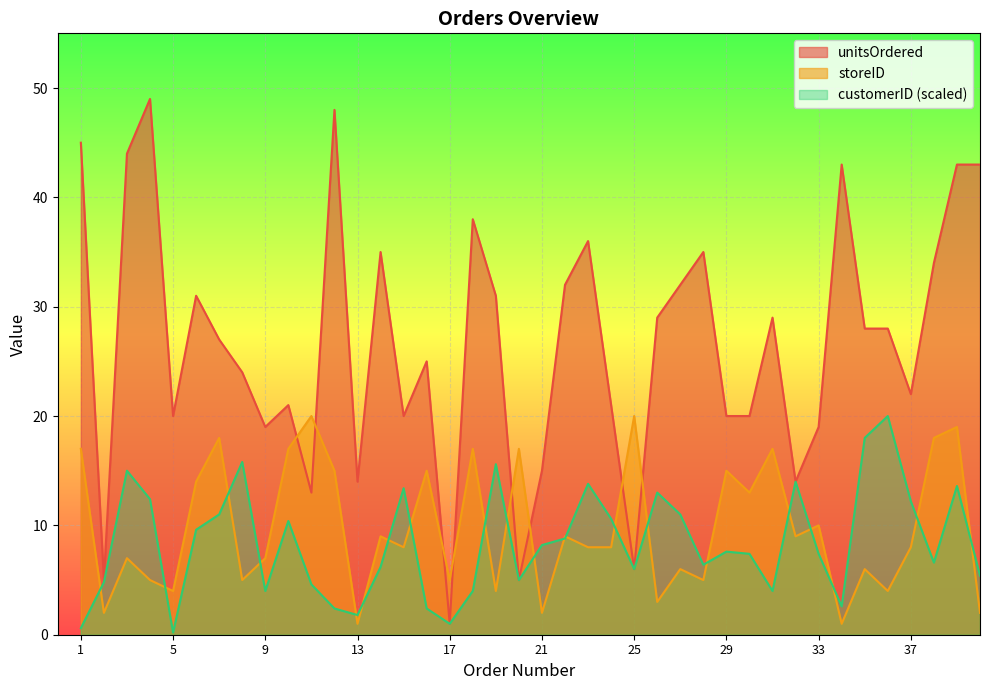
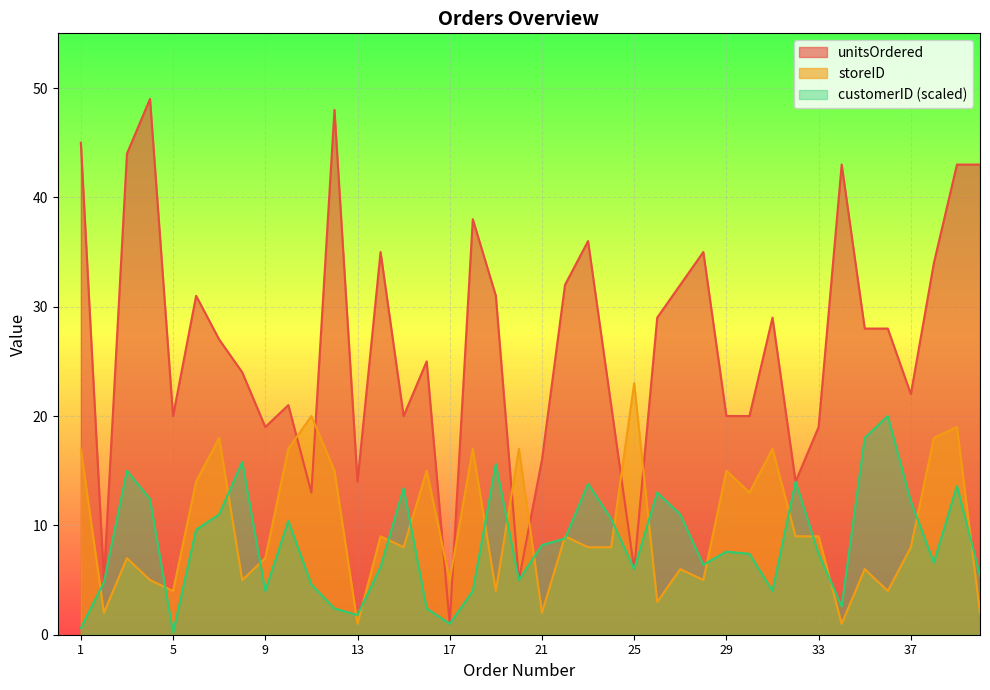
  {
    "unitsOrdered": {
      "1": 45,
      "5": 20,
      "9": 19,
      "13": 14,
-     "21": 15,
+     "21": 16,
      "29": 20,
      "33": 19,
      "37": 22
    },
    "storeID": {
      "1": 17,
      "5": 4,
      "9": 7,
      "13": 1,
      "17": 5,
      "21": 2,
-     "25": 20,
+     "25": 23,
      "29": 15,
-     "33": 10,
+     "33": 9,
      "37": 8
    },
    "customerID (scaled)": {
      "1": 0.6,
      "5": 0,
      "9": 4,
      "13": 2,
      "21": 8,
      "29": 7.6,
      "33": 7.4,
      "37": 12
    }
  }
